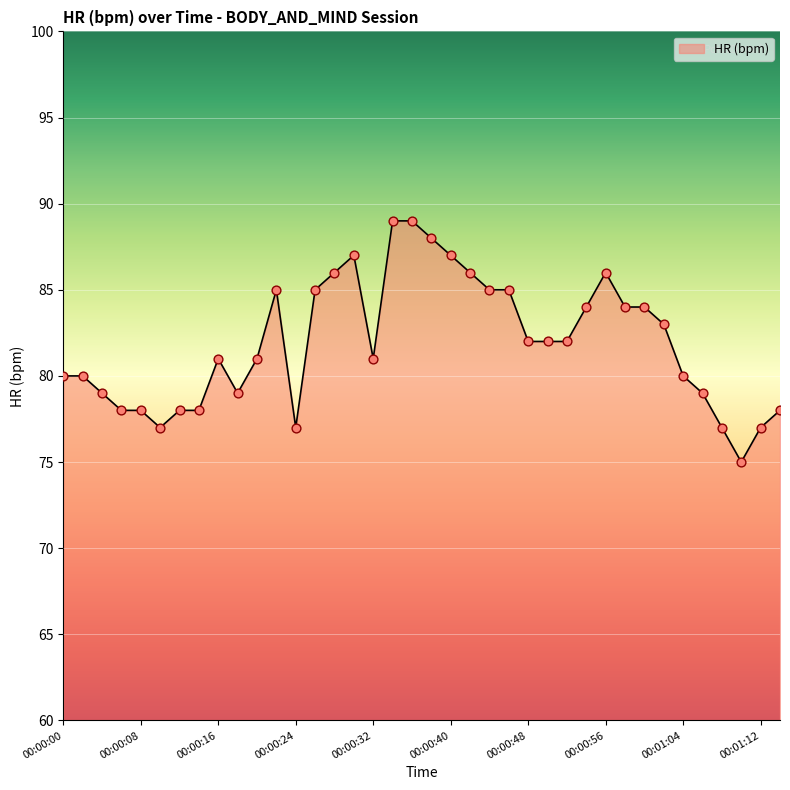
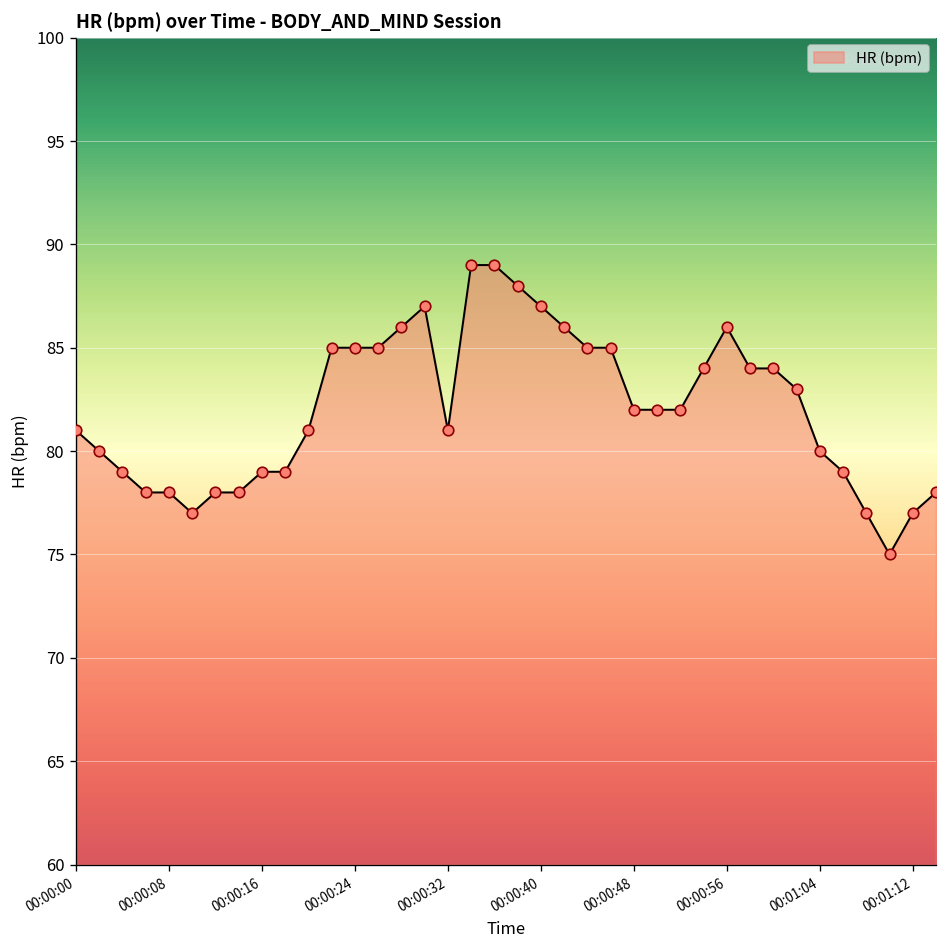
  {
-   "00:00:00": 80,
+   "00:00:00": 81,
    "00:00:08": 78,
-   "00:00:16": 81,
-   "00:00:24": 77,
+   "00:00:16": 79,
+   "00:00:24": 85,
    "00:00:32": 81,
    "00:00:40": 87,
    "00:00:48": 82,
    "00:00:56": 86,
    "00:01:04": 80,
    "00:01:12": 77
  }
